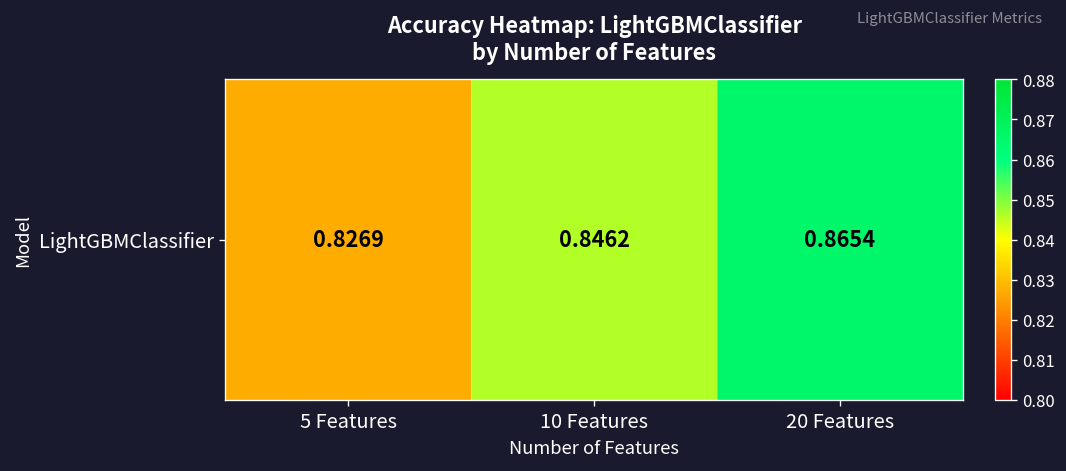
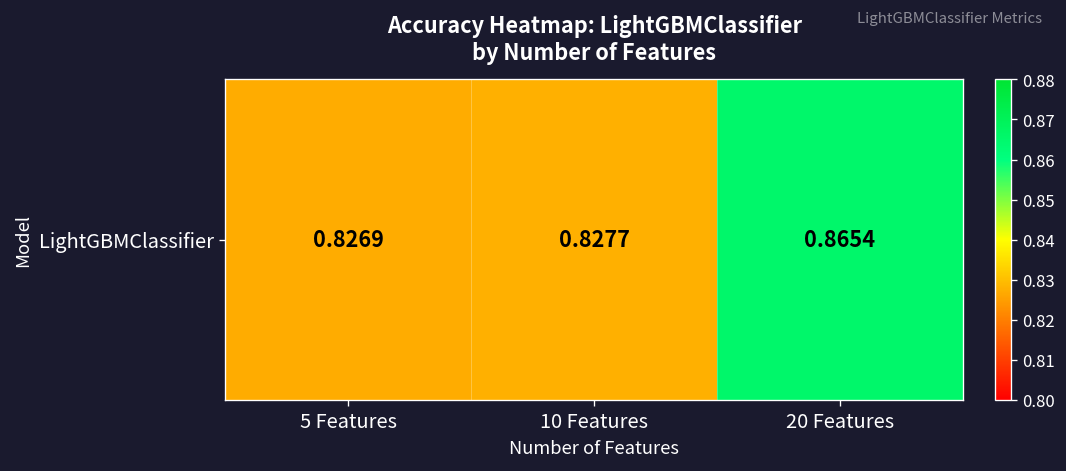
  {
    "LightGBMClassifier": {
      "5 Features": 0.8269,
-     "10 Features": 0.8462,
+     "10 Features": 0.8277,
      "20 Features": 0.8654
    }
  }
